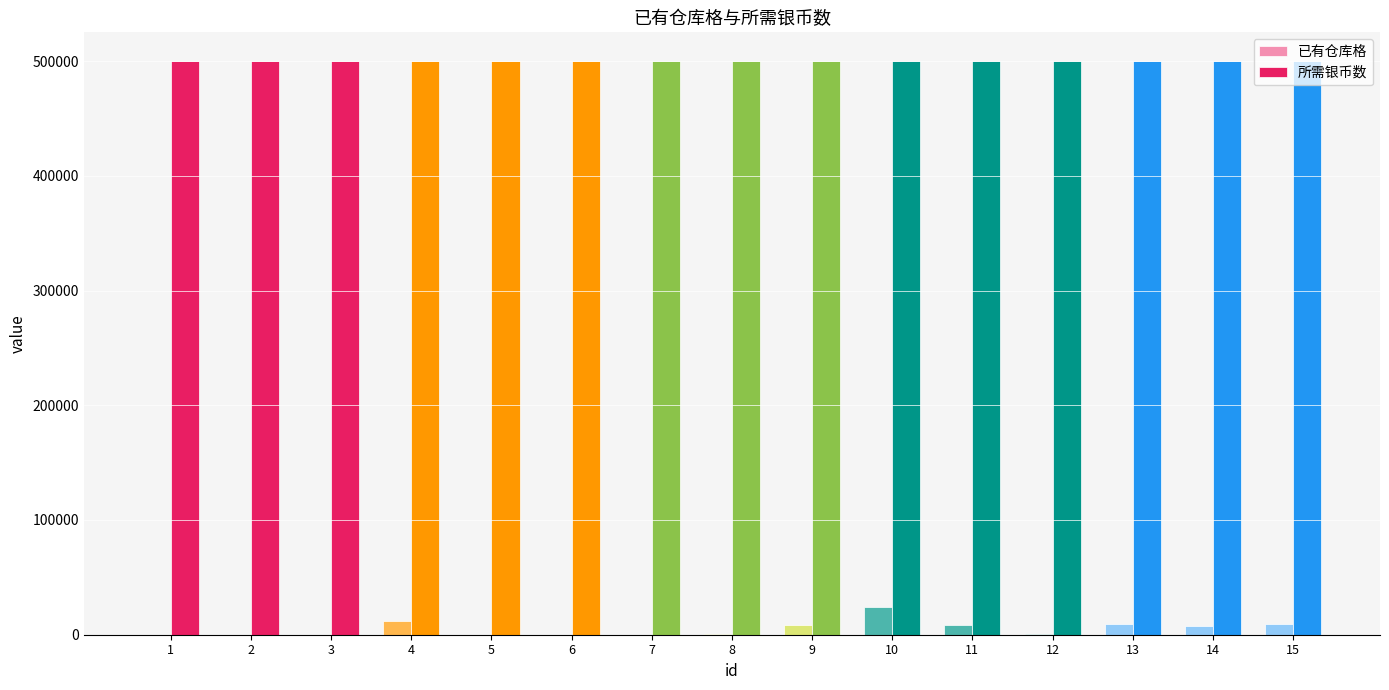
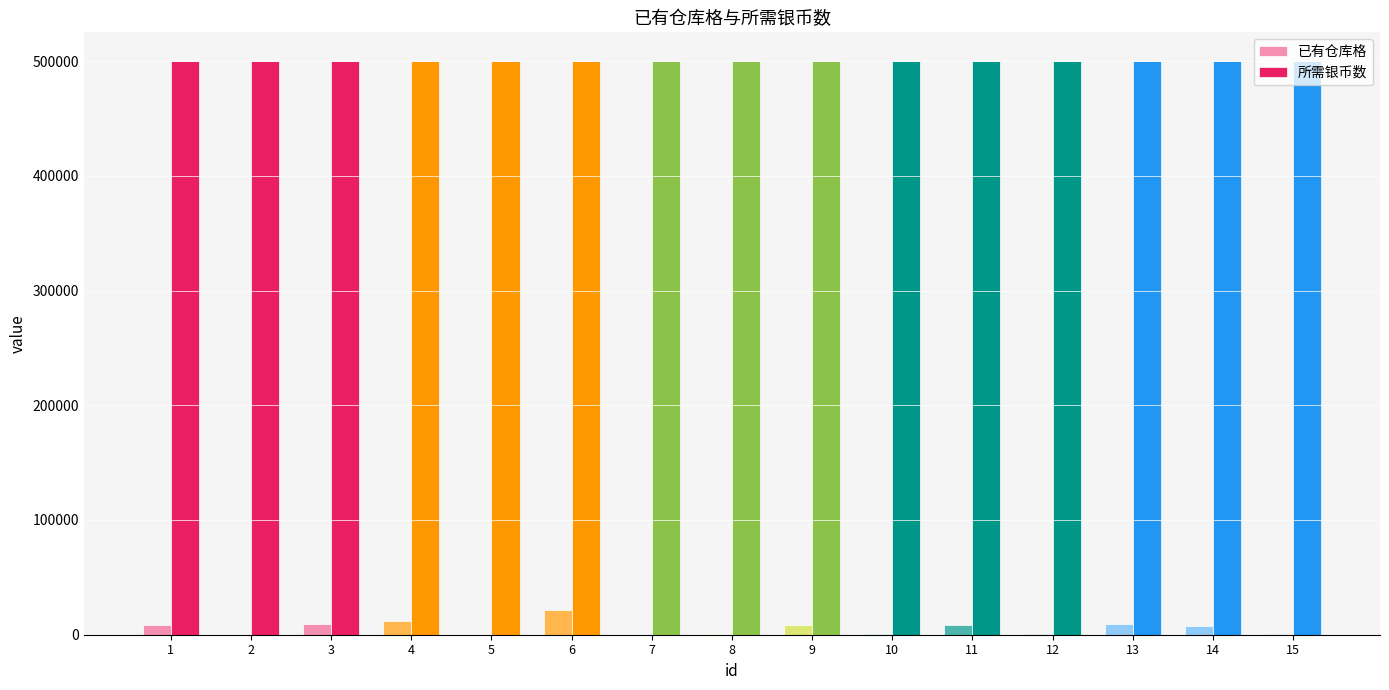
  {
    "已有仓库格": {
-     "1": 0,
-     "3": 0,
+     "1": 9000,
+     "3": 9000,
      "4": 12000,
-     "6": 0,
+     "6": 22000,
      "9": 9000,
-     "10": 24000,
+     "10": 0,
      "11": 8000,
      "13": 10000,
      "14": 8000,
-     "15": 9000
+     "15": 0
    },
    "所需银币数": {
      "1": 500000,
      "2": 500000,
      "3": 500000,
      "4": 500000,
      "5": 500000,
      "6": 500000,
      "7": 500000,
      "8": 500000,
      "9": 500000,
      "10": 500000,
      "11": 500000,
      "12": 500000,
      "13": 500000,
      "14": 500000
    }
  }
